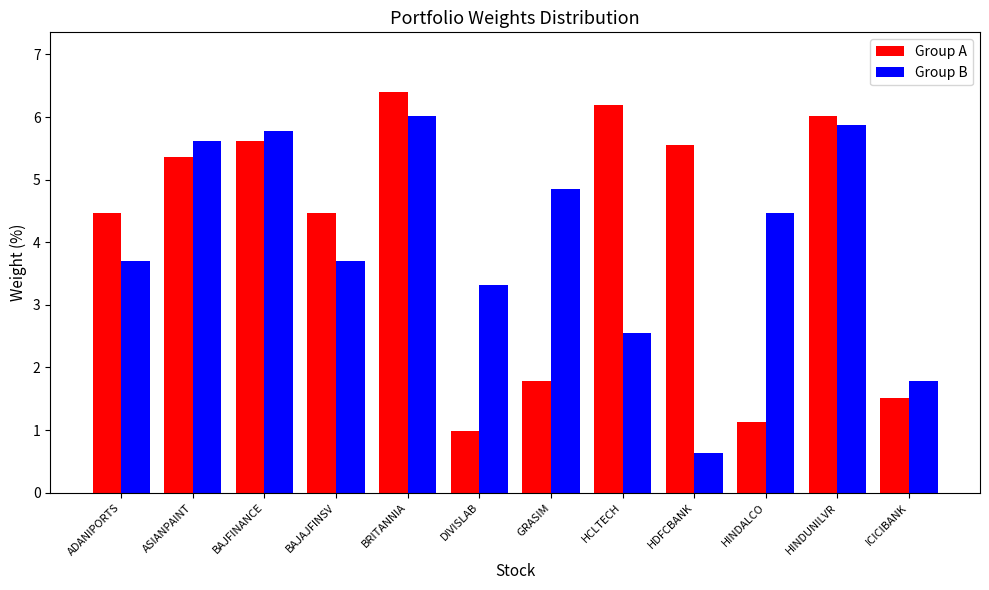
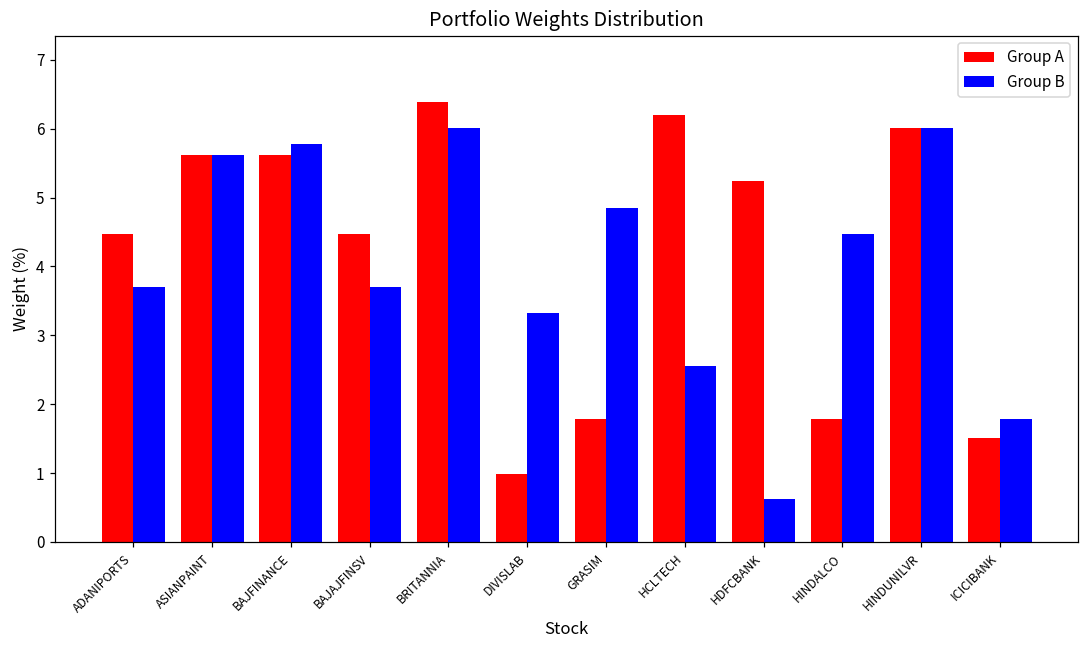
  {
    "Group A": {
      "ADANIPORTS": 4.5,
-     "ASIANPAINT": 5.4,
+     "ASIANPAINT": 5.6,
      "BAJFINANCE": 5.6,
      "BAJAJFINSV": 4.5,
      "BRITANNIA": 6.4,
      "DIVISLAB": 1.0,
      "GRASIM": 1.8,
      "HCLTECH": 6.2,
-     "HDFCBANK": 5.6,
-     "HINDALCO": 1.1,
+     "HDFCBANK": 5.2,
+     "HINDALCO": 1.8,
      "HINDUNILVR": 6.0,
      "ICICIBANK": 1.5
    },
    "Group B": {
      "ADANIPORTS": 3.7,
      "ASIANPAINT": 5.6,
      "BAJFINANCE": 5.8,
      "BAJAJFINSV": 3.7,
      "BRITANNIA": 6.0,
      "DIVISLAB": 3.3,
      "GRASIM": 4.9,
      "HCLTECH": 2.5,
      "HDFCBANK": 0.6,
      "HINDALCO": 4.5,
-     "HINDUNILVR": 5.9,
+     "HINDUNILVR": 6.0,
      "ICICIBANK": 1.8
    }
  }
